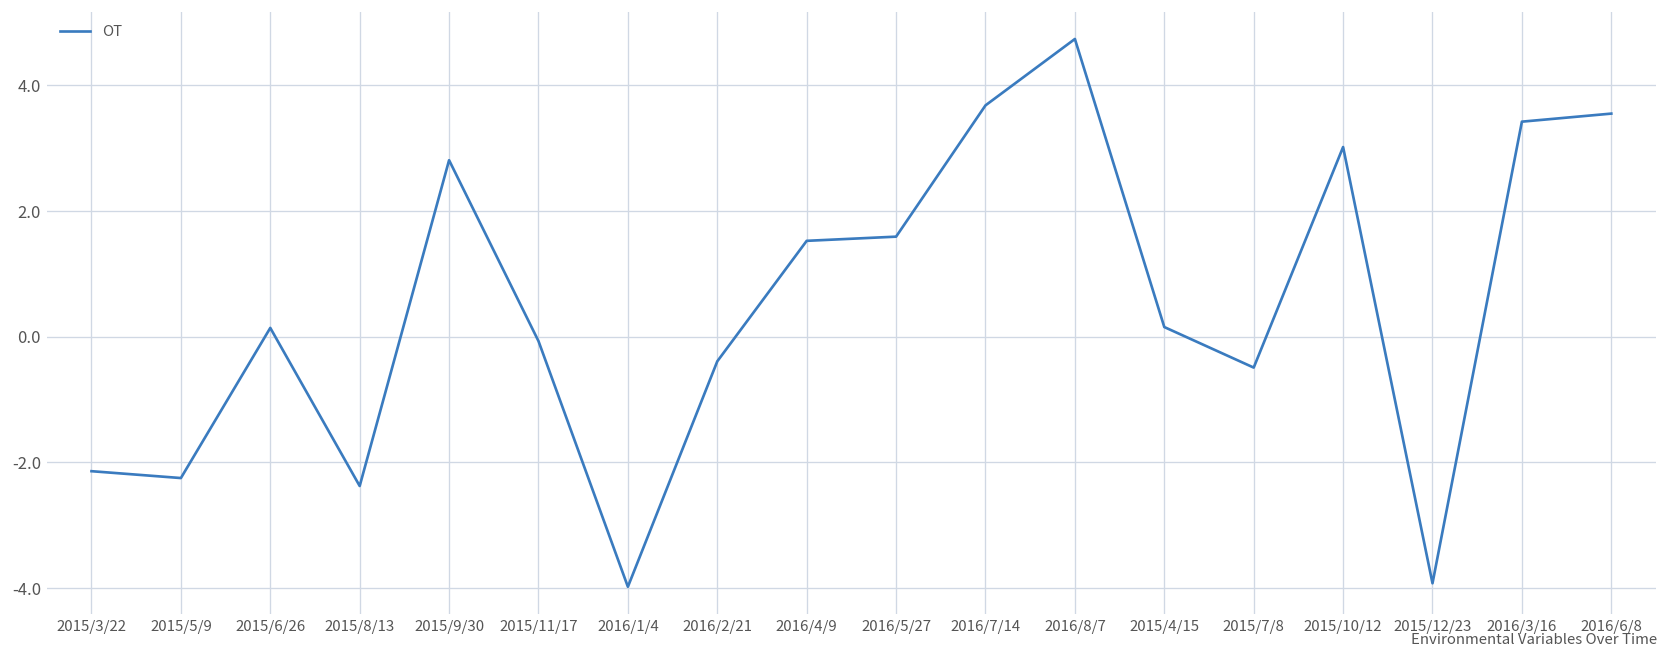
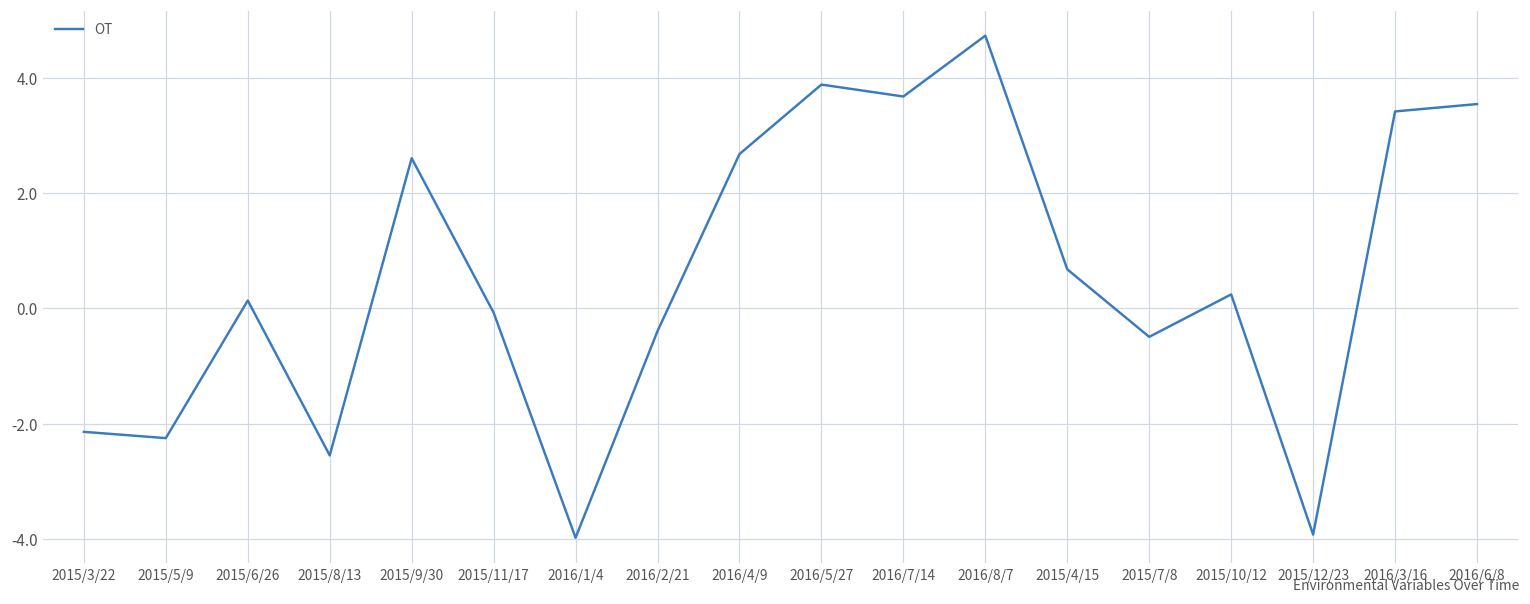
  {
    "2015/3/22": -2.1,
    "2015/5/9": -2.2,
    "2015/6/26": 0.1,
-   "2015/8/13": -2.4,
-   "2015/9/30": 2.8,
+   "2015/8/13": -2.5,
+   "2015/9/30": 2.6,
    "2015/11/17": -0.1,
    "2016/1/4": -4.0,
    "2016/2/21": -0.4,
-   "2016/4/9": 1.5,
-   "2016/5/27": 1.6,
+   "2016/4/9": 2.7,
+   "2016/5/27": 3.9,
    "2016/7/14": 3.7,
    "2016/8/7": 4.7,
-   "2015/4/15": 0.2,
+   "2015/4/15": 0.7,
    "2015/7/8": -0.5,
-   "2015/10/12": 3.0,
+   "2015/10/12": 0.2,
    "2015/12/23": -3.9,
    "2016/3/16": 3.4,
    "2016/6/8": 3.5
  }
